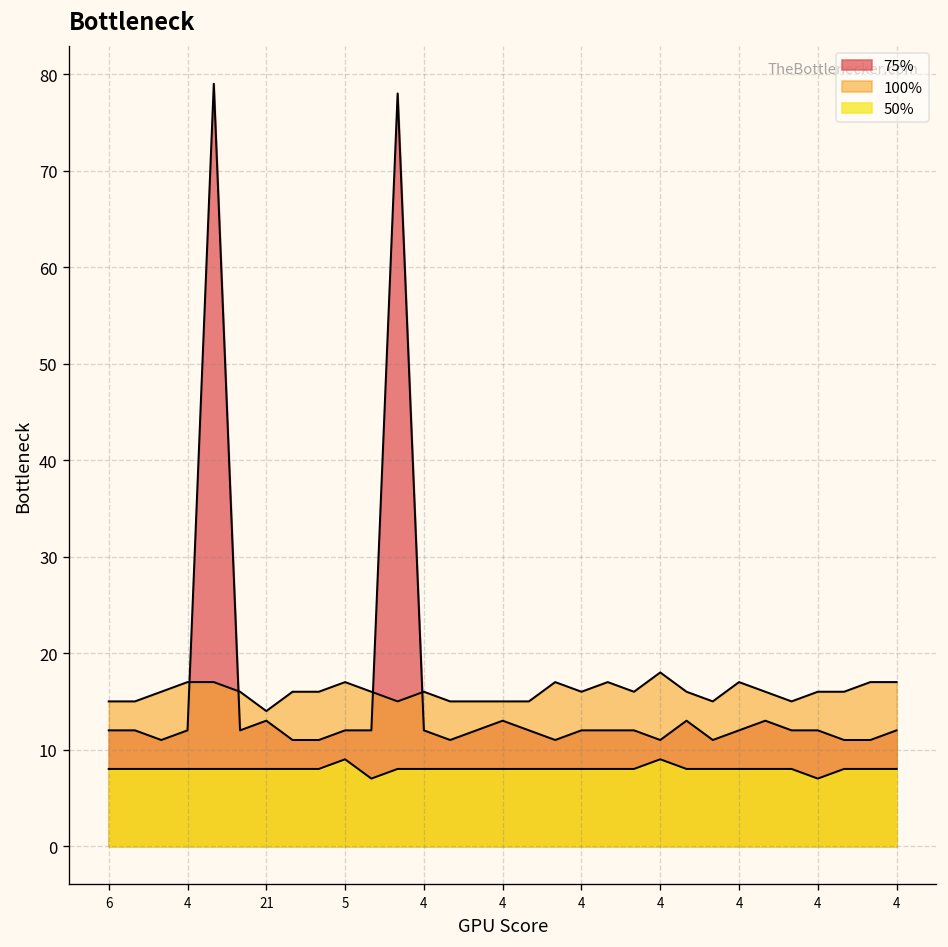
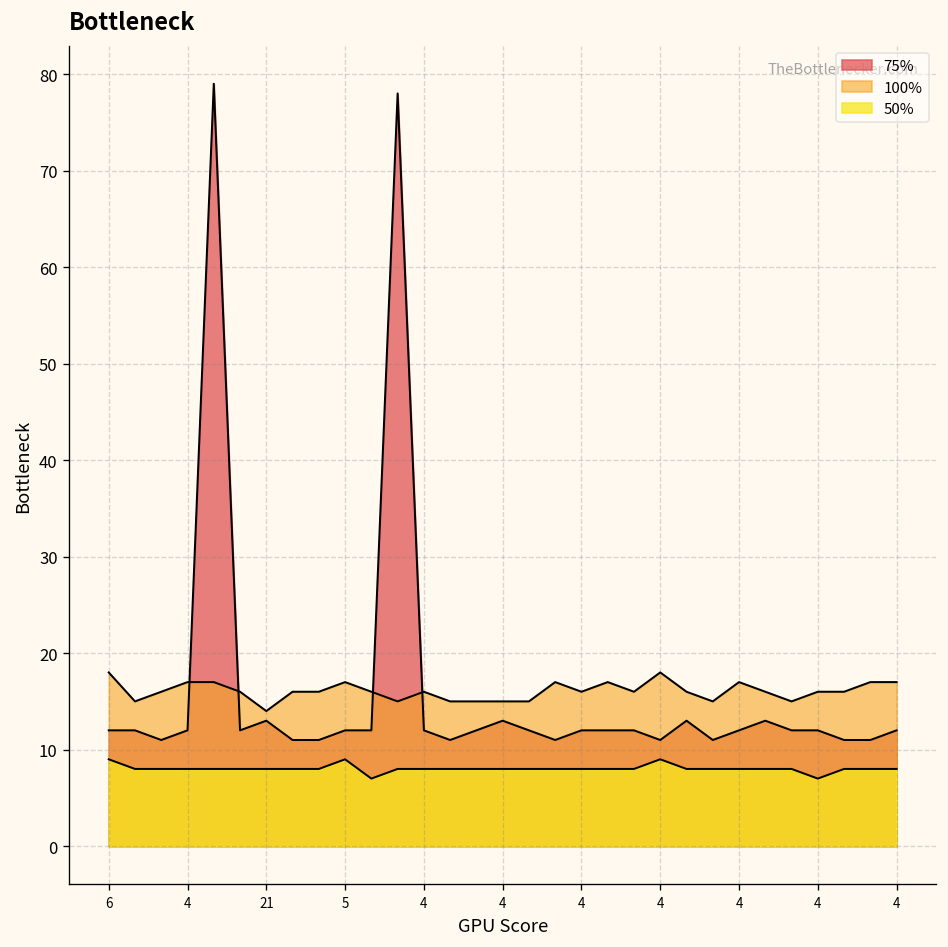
  {
    "75%": {
      "6": 12,
      "21": 13
    },
    "100%": {
-     "6": 15,
+     "6": 18,
      "21": 14
    },
    "50%": {
-     "6": 8,
+     "6": 9,
      "21": 8
    }
  }
